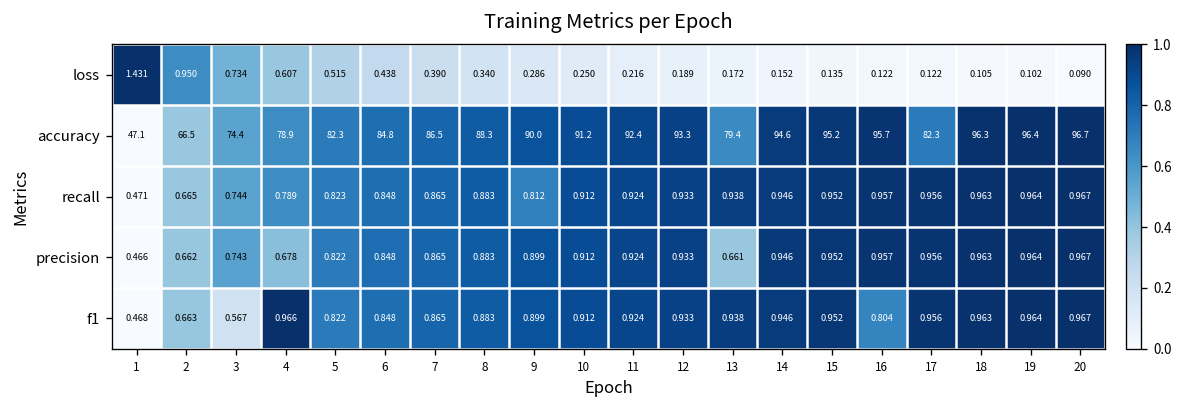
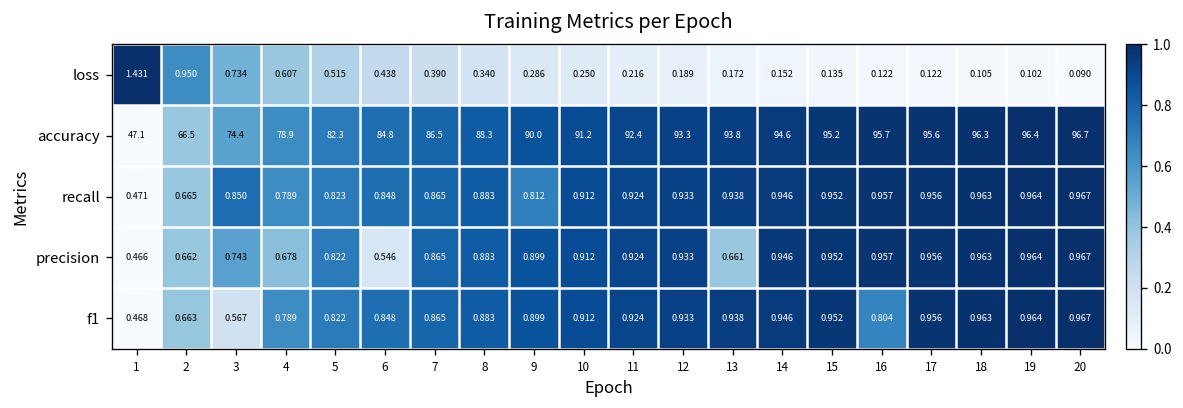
  {
    "loss": {
      "1": 1.431,
      "2": 0.950,
      "3": 0.734,
      "4": 0.607,
      "5": 0.515,
      "6": 0.438,
      "7": 0.390,
      "8": 0.340,
      "9": 0.286,
      "10": 0.250,
      "11": 0.216,
      "12": 0.189,
      "13": 0.172,
      "14": 0.152,
      "15": 0.135,
      "16": 0.122,
      "17": 0.122,
      "18": 0.105,
      "19": 0.102,
      "20": 0.090
    },
    "accuracy": {
      "1": 47.1,
      "2": 66.5,
      "3": 74.4,
      "4": 78.9,
      "5": 82.3,
      "6": 84.8,
      "7": 86.5,
      "8": 88.3,
      "9": 90.0,
      "10": 91.2,
      "11": 92.4,
      "12": 93.3,
-     "13": 79.4,
+     "13": 93.8,
      "14": 94.6,
      "15": 95.2,
      "16": 95.7,
-     "17": 82.3,
+     "17": 95.6,
      "18": 96.3,
      "19": 96.4,
      "20": 96.7
    },
    "recall": {
      "1": 0.471,
      "2": 0.665,
-     "3": 0.744,
+     "3": 0.850,
      "4": 0.789,
      "5": 0.823,
      "6": 0.848,
      "7": 0.865,
      "8": 0.883,
      "9": 0.812,
      "10": 0.912,
      "11": 0.924,
      "12": 0.933,
      "13": 0.938,
      "14": 0.946,
      "15": 0.952,
      "16": 0.957,
      "17": 0.956,
      "18": 0.963,
      "19": 0.964,
      "20": 0.967
    },
    "precision": {
      "1": 0.466,
      "2": 0.662,
      "3": 0.743,
      "4": 0.678,
      "5": 0.822,
-     "6": 0.848,
+     "6": 0.546,
      "7": 0.865,
      "8": 0.883,
      "9": 0.899,
      "10": 0.912,
      "11": 0.924,
      "12": 0.933,
      "13": 0.661,
      "14": 0.946,
      "15": 0.952,
      "16": 0.957,
      "17": 0.956,
      "18": 0.963,
      "19": 0.964,
      "20": 0.967
    },
    "f1": {
      "1": 0.468,
      "2": 0.663,
      "3": 0.567,
-     "4": 0.966,
+     "4": 0.789,
      "5": 0.822,
      "6": 0.848,
      "7": 0.865,
      "8": 0.883,
      "9": 0.899,
      "10": 0.912,
      "11": 0.924,
      "12": 0.933,
      "13": 0.938,
      "14": 0.946,
      "15": 0.952,
      "16": 0.804,
      "17": 0.956,
      "18": 0.963,
      "19": 0.964,
      "20": 0.967
    }
  }
